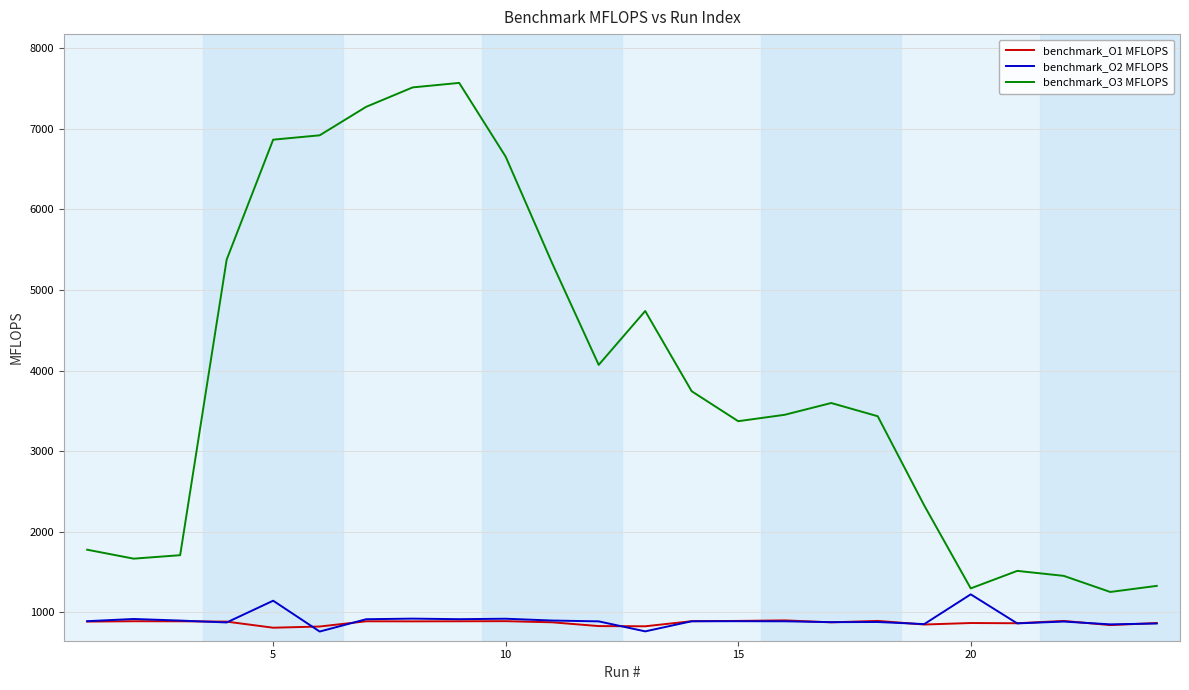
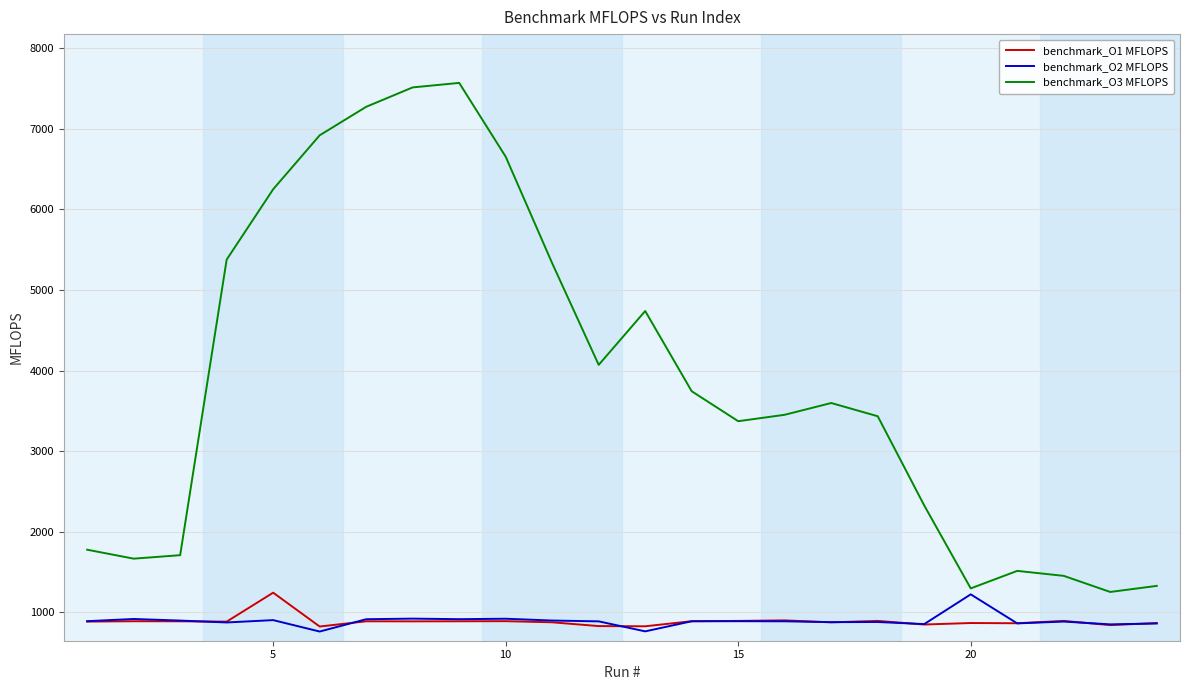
  {
    "benchmark_O1 MFLOPS": {
-     "5": 800,
+     "5": 1200,
      "20": 900
    },
    "benchmark_O2 MFLOPS": {
-     "5": 1100,
+     "5": 900,
      "20": 1200
    },
    "benchmark_O3 MFLOPS": {
-     "5": 6900,
+     "5": 6300,
      "10": 6700,
      "15": 3400,
      "20": 1300
    }
  }
